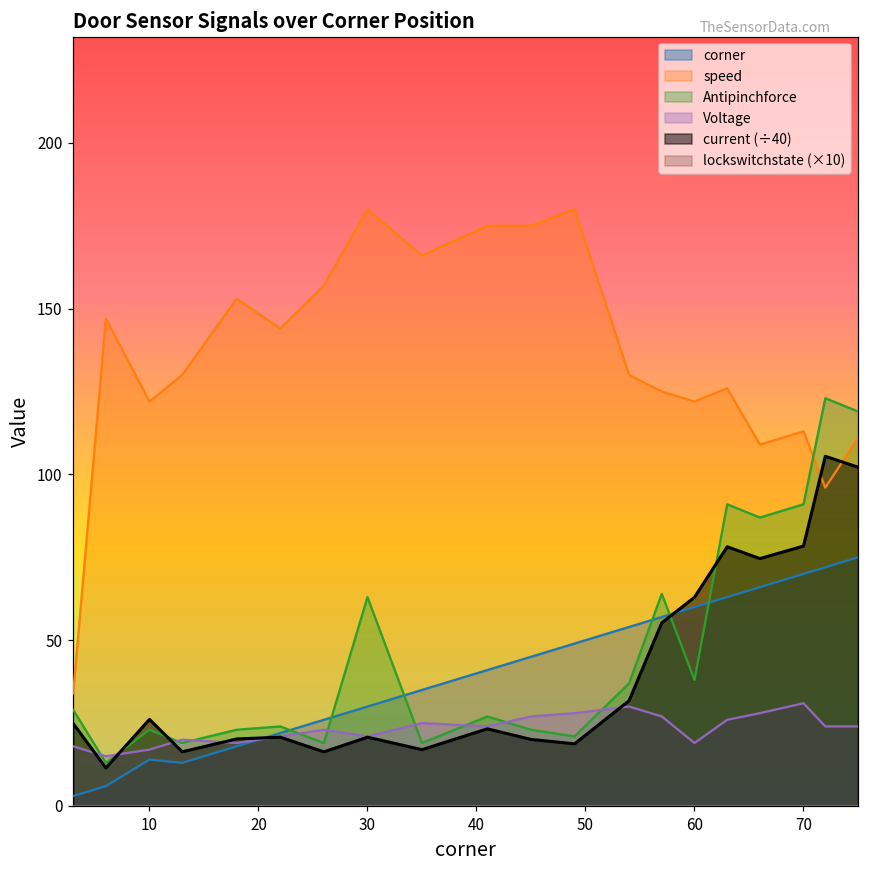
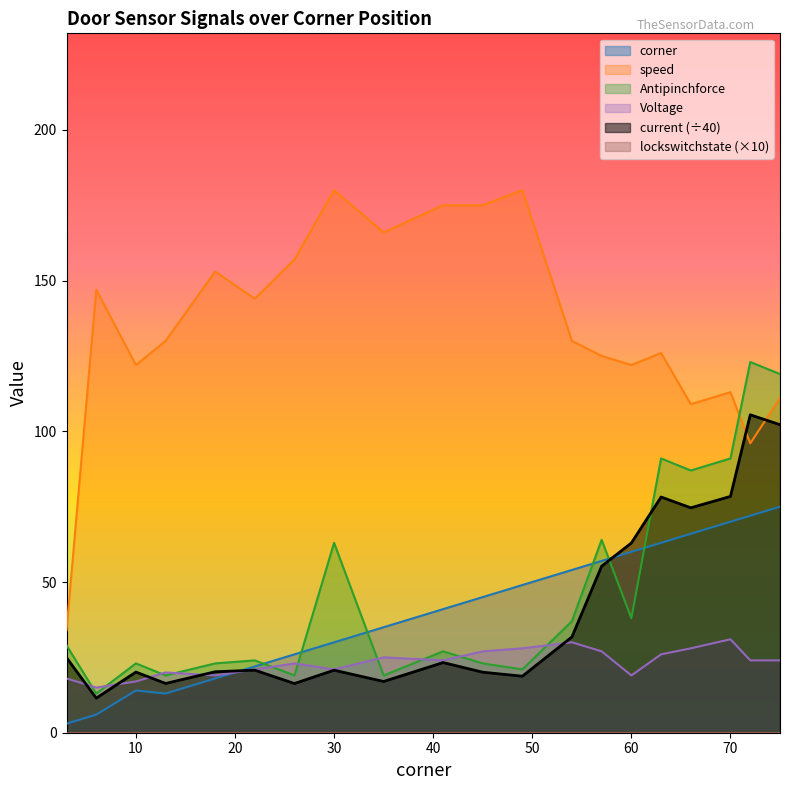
  {
    "corner": {
      "10": 14,
      "30": 30,
      "60": 60,
      "70": 70
    },
    "speed": {
      "10": 122,
      "30": 180,
      "60": 122,
      "70": 113
    },
    "Antipinchforce": {
      "10": 23,
      "30": 63,
      "60": 38,
      "70": 91
    },
    "Voltage": {
      "10": 17,
      "60": 19,
      "70": 31
    },
    "current (÷40)": {
-     "10": 26,
+     "10": 20,
      "60": 63,
      "70": 78
    },
    "lockswitchstate (×10)": {
      "10": 0,
      "30": 0,
      "60": 0,
      "70": 0
    }
  }
